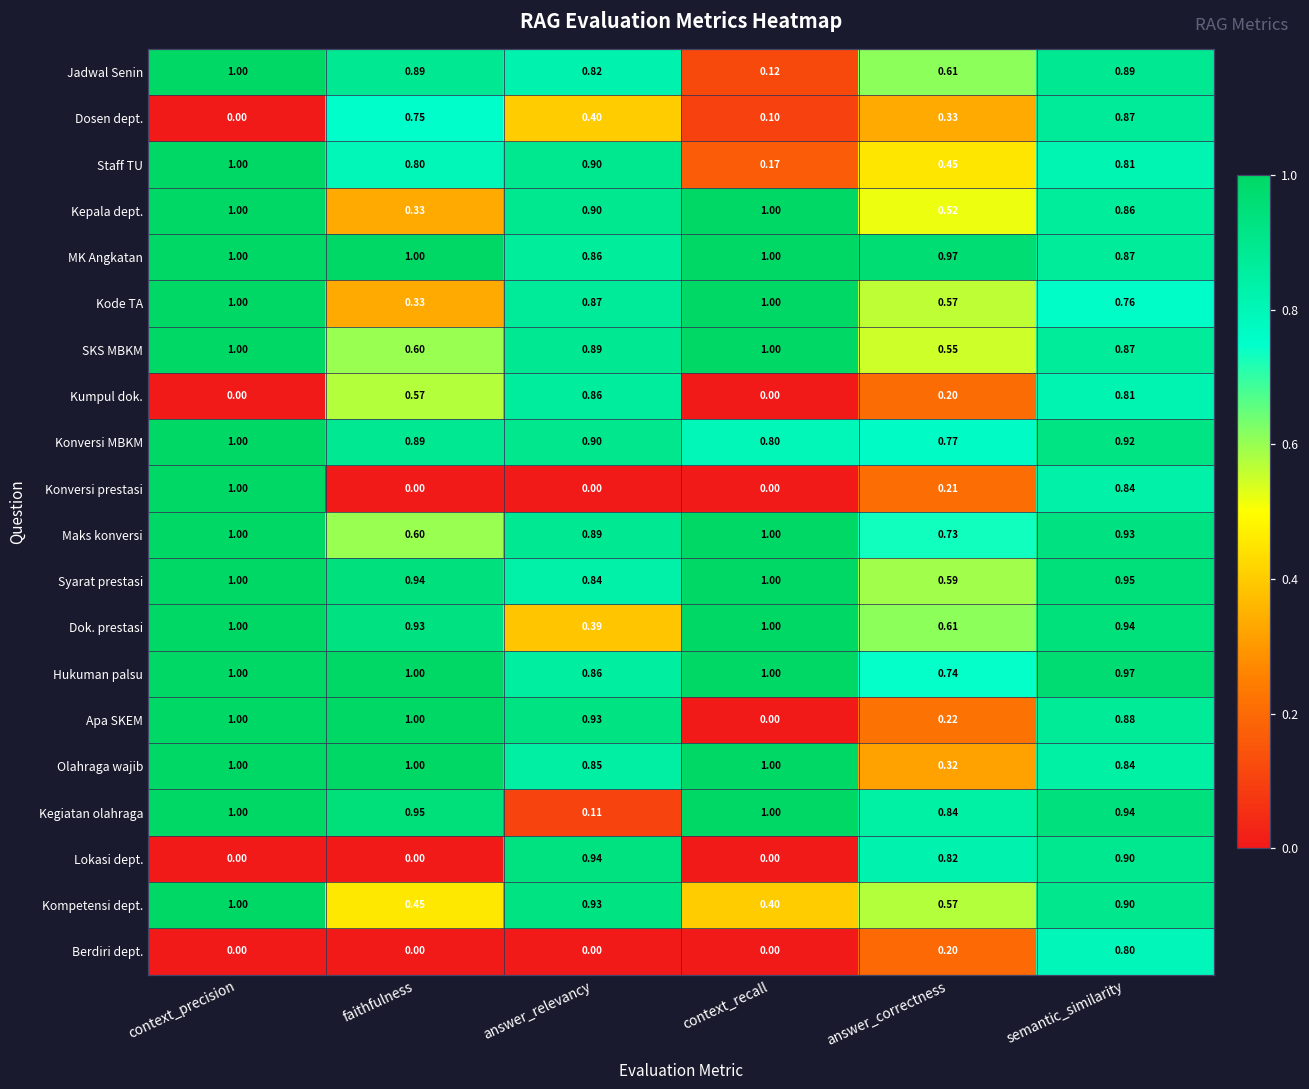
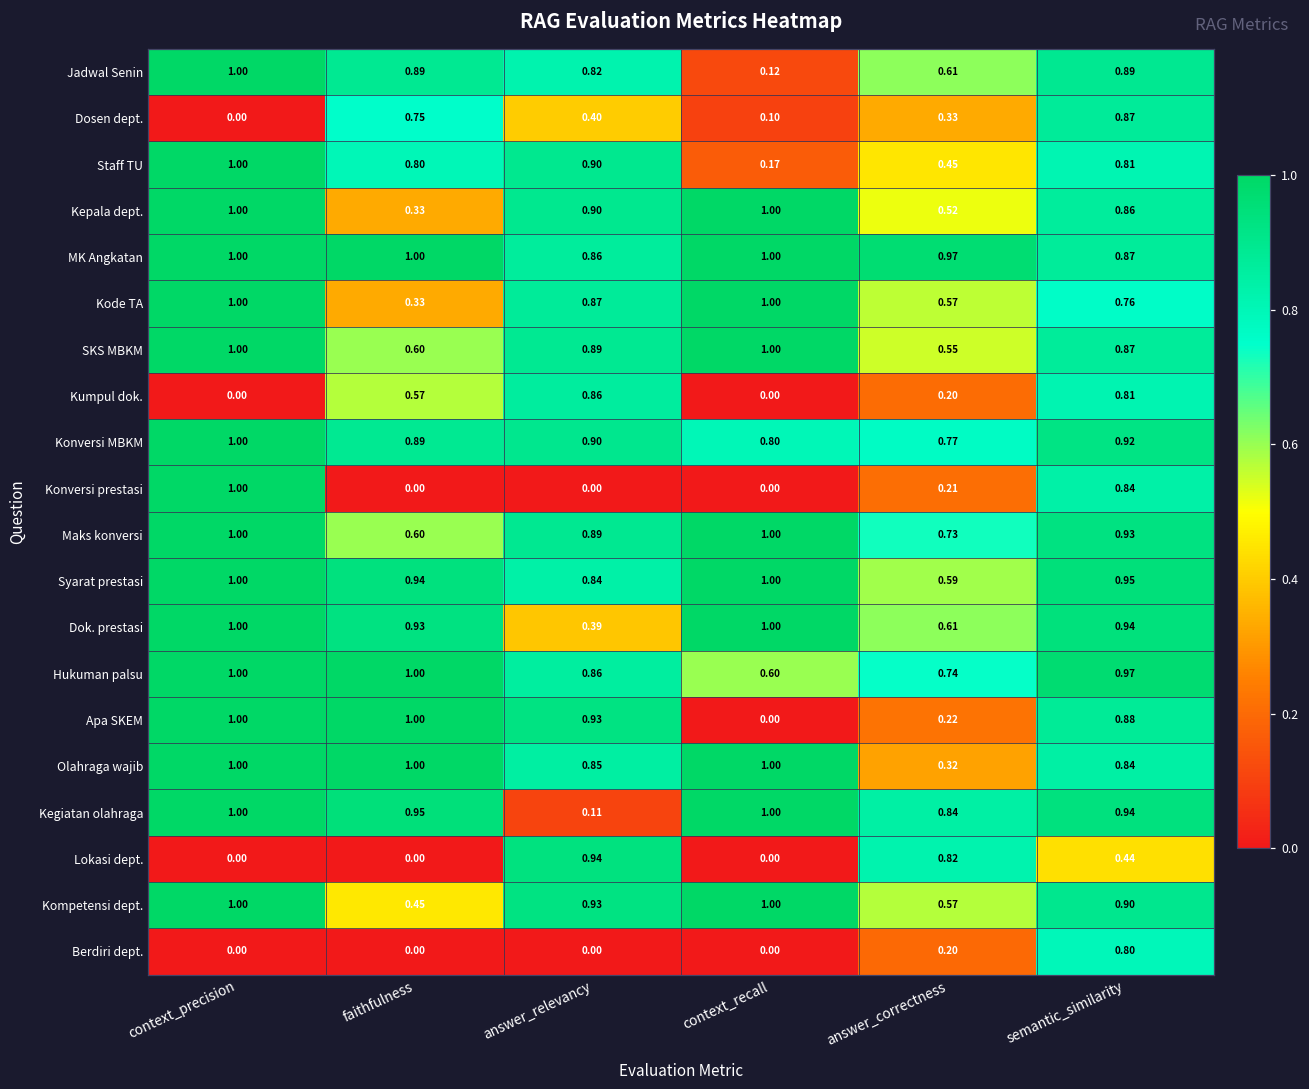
  {
    "Jadwal Senin": {
      "context_precision": 1.00,
      "faithfulness": 0.89,
      "answer_relevancy": 0.82,
      "context_recall": 0.12,
      "answer_correctness": 0.61,
      "semantic_similarity": 0.89
    },
    "Dosen dept.": {
      "context_precision": 0.00,
      "faithfulness": 0.75,
      "answer_relevancy": 0.40,
      "context_recall": 0.10,
      "answer_correctness": 0.33,
      "semantic_similarity": 0.87
    },
    "Staff TU": {
      "context_precision": 1.00,
      "faithfulness": 0.80,
      "answer_relevancy": 0.90,
      "context_recall": 0.17,
      "answer_correctness": 0.45,
      "semantic_similarity": 0.81
    },
    "Kepala dept.": {
      "context_precision": 1.00,
      "faithfulness": 0.33,
      "answer_relevancy": 0.90,
      "context_recall": 1.00,
      "answer_correctness": 0.52,
      "semantic_similarity": 0.86
    },
    "MK Angkatan": {
      "context_precision": 1.00,
      "faithfulness": 1.00,
      "answer_relevancy": 0.86,
      "context_recall": 1.00,
      "answer_correctness": 0.97,
      "semantic_similarity": 0.87
    },
    "Kode TA": {
      "context_precision": 1.00,
      "faithfulness": 0.33,
      "answer_relevancy": 0.87,
      "context_recall": 1.00,
      "answer_correctness": 0.57,
      "semantic_similarity": 0.76
    },
    "SKS MBKM": {
      "context_precision": 1.00,
      "faithfulness": 0.60,
      "answer_relevancy": 0.89,
      "context_recall": 1.00,
      "answer_correctness": 0.55,
      "semantic_similarity": 0.87
    },
    "Kumpul dok.": {
      "context_precision": 0.00,
      "faithfulness": 0.57,
      "answer_relevancy": 0.86,
      "context_recall": 0.00,
      "answer_correctness": 0.20,
      "semantic_similarity": 0.81
    },
    "Konversi MBKM": {
      "context_precision": 1.00,
      "faithfulness": 0.89,
      "answer_relevancy": 0.90,
      "context_recall": 0.80,
      "answer_correctness": 0.77,
      "semantic_similarity": 0.92
    },
    "Konversi prestasi": {
      "context_precision": 1.00,
      "faithfulness": 0.00,
      "answer_relevancy": 0.00,
      "context_recall": 0.00,
      "answer_correctness": 0.21,
      "semantic_similarity": 0.84
    },
    "Maks konversi": {
      "context_precision": 1.00,
      "faithfulness": 0.60,
      "answer_relevancy": 0.89,
      "context_recall": 1.00,
      "answer_correctness": 0.73,
      "semantic_similarity": 0.93
    },
    "Syarat prestasi": {
      "context_precision": 1.00,
      "faithfulness": 0.94,
      "answer_relevancy": 0.84,
      "context_recall": 1.00,
      "answer_correctness": 0.59,
      "semantic_similarity": 0.95
    },
    "Dok. prestasi": {
      "context_precision": 1.00,
      "faithfulness": 0.93,
      "answer_relevancy": 0.39,
      "context_recall": 1.00,
      "answer_correctness": 0.61,
      "semantic_similarity": 0.94
    },
    "Hukuman palsu": {
      "context_precision": 1.00,
      "faithfulness": 1.00,
      "answer_relevancy": 0.86,
-     "context_recall": 1.00,
+     "context_recall": 0.60,
      "answer_correctness": 0.74,
      "semantic_similarity": 0.97
    },
    "Apa SKEM": {
      "context_precision": 1.00,
      "faithfulness": 1.00,
      "answer_relevancy": 0.93,
      "context_recall": 0.00,
      "answer_correctness": 0.22,
      "semantic_similarity": 0.88
    },
    "Olahraga wajib": {
      "context_precision": 1.00,
      "faithfulness": 1.00,
      "answer_relevancy": 0.85,
      "context_recall": 1.00,
      "answer_correctness": 0.32,
      "semantic_similarity": 0.84
    },
    "Kegiatan olahraga": {
      "context_precision": 1.00,
      "faithfulness": 0.95,
      "answer_relevancy": 0.11,
      "context_recall": 1.00,
      "answer_correctness": 0.84,
      "semantic_similarity": 0.94
    },
    "Lokasi dept.": {
      "context_precision": 0.00,
      "faithfulness": 0.00,
      "answer_relevancy": 0.94,
      "context_recall": 0.00,
      "answer_correctness": 0.82,
-     "semantic_similarity": 0.90
+     "semantic_similarity": 0.44
    },
    "Kompetensi dept.": {
      "context_precision": 1.00,
      "faithfulness": 0.45,
      "answer_relevancy": 0.93,
-     "context_recall": 0.40,
+     "context_recall": 1.00,
      "answer_correctness": 0.57,
      "semantic_similarity": 0.90
    },
    "Berdiri dept.": {
      "context_precision": 0.00,
      "faithfulness": 0.00,
      "answer_relevancy": 0.00,
      "context_recall": 0.00,
      "answer_correctness": 0.20,
      "semantic_similarity": 0.80
    }
  }
